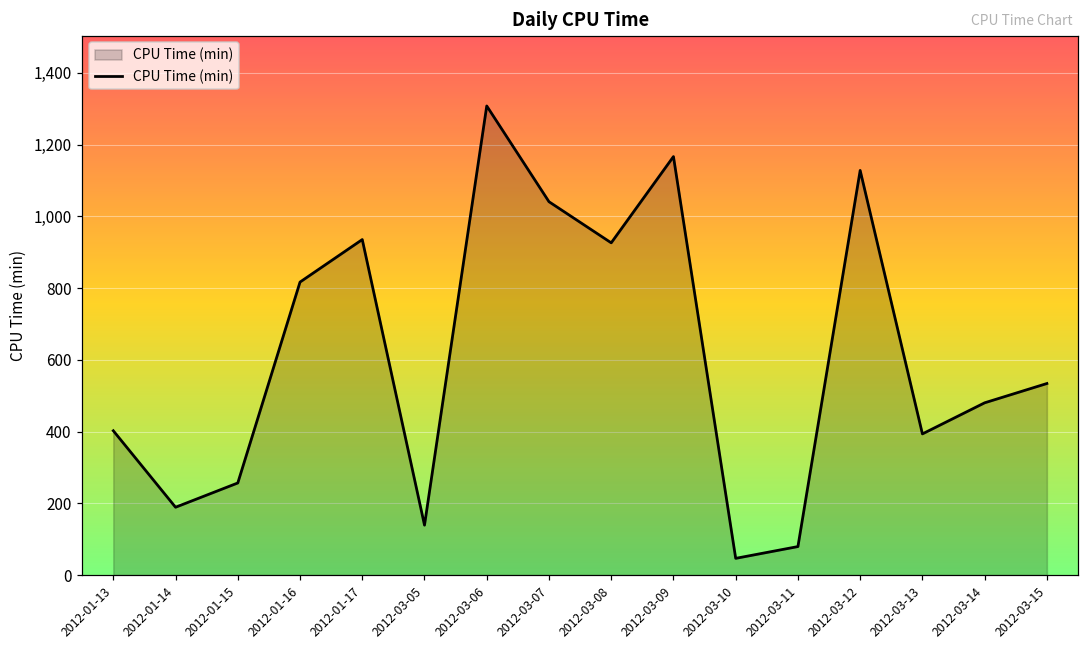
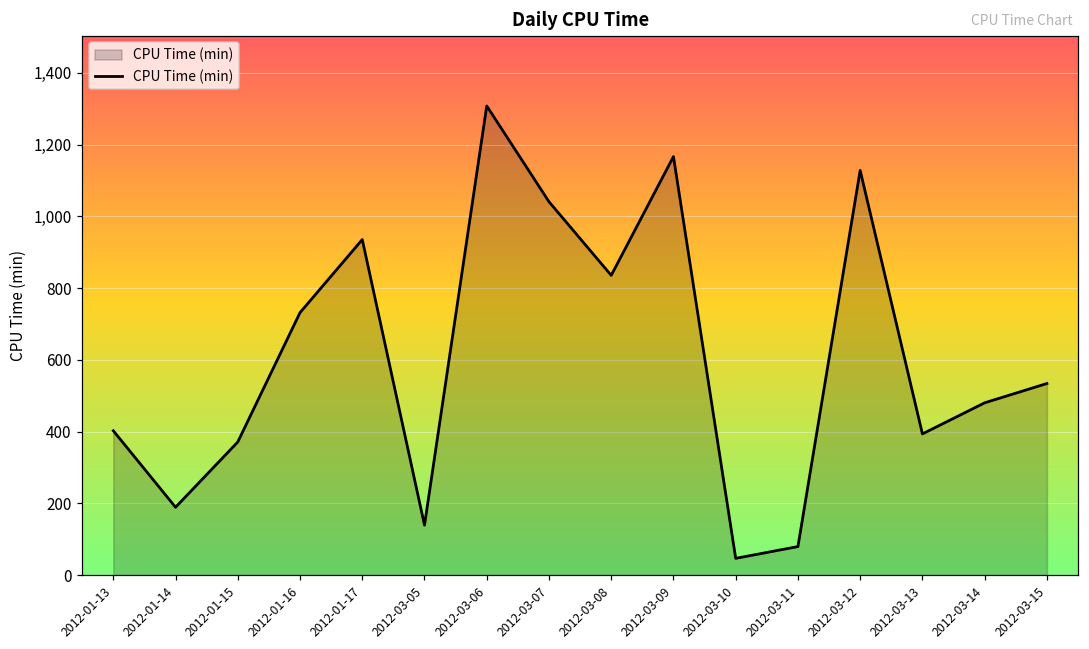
  {
    "2012-01-13": "400",
    "2012-01-14": "190",
-   "2012-01-15": "260",
-   "2012-01-16": "820",
+   "2012-01-15": "370",
+   "2012-01-16": "730",
    "2012-01-17": "940",
    "2012-03-05": "140",
    "2012-03-06": "1,310",
    "2012-03-07": "1,040",
-   "2012-03-08": "930",
+   "2012-03-08": "840",
    "2012-03-09": "1,170",
    "2012-03-10": "50",
    "2012-03-11": "80",
    "2012-03-12": "1,130",
    "2012-03-13": "390",
    "2012-03-14": "480",
    "2012-03-15": "530"
  }
